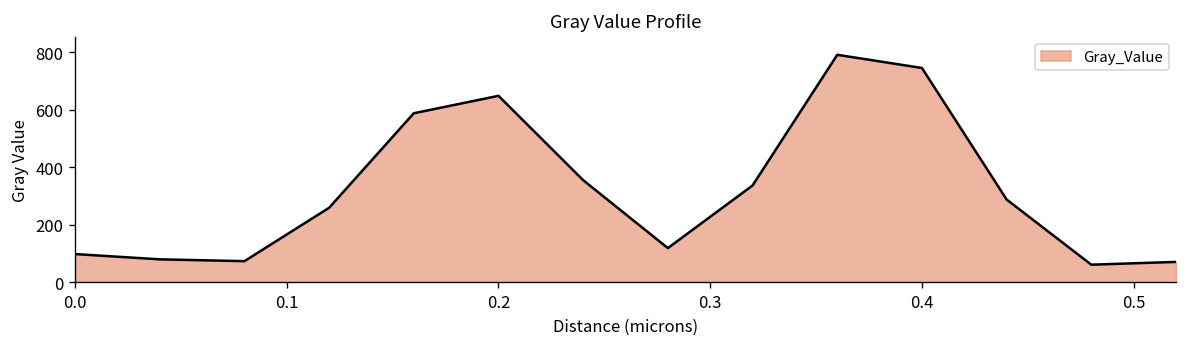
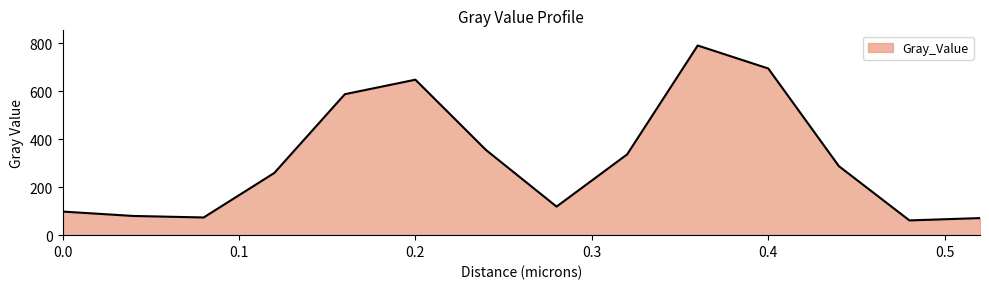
  {
    "0.0": 100,
    "0.2": 650,
-   "0.4": 740
+   "0.4": 690
  }
